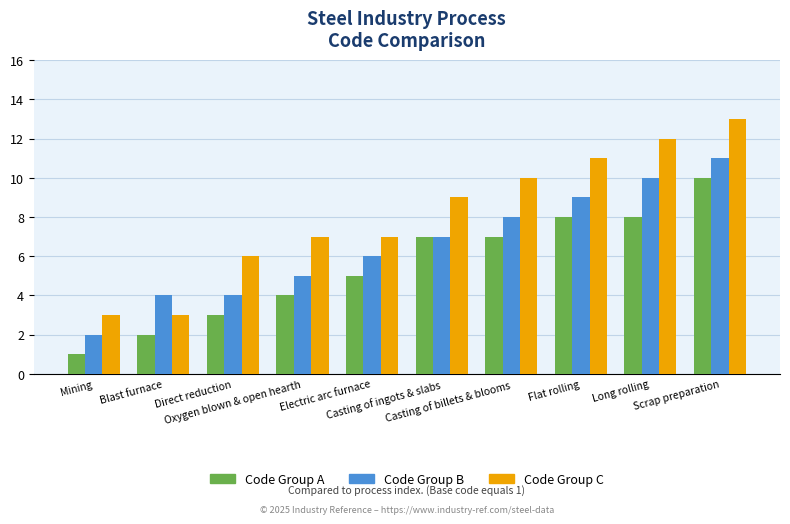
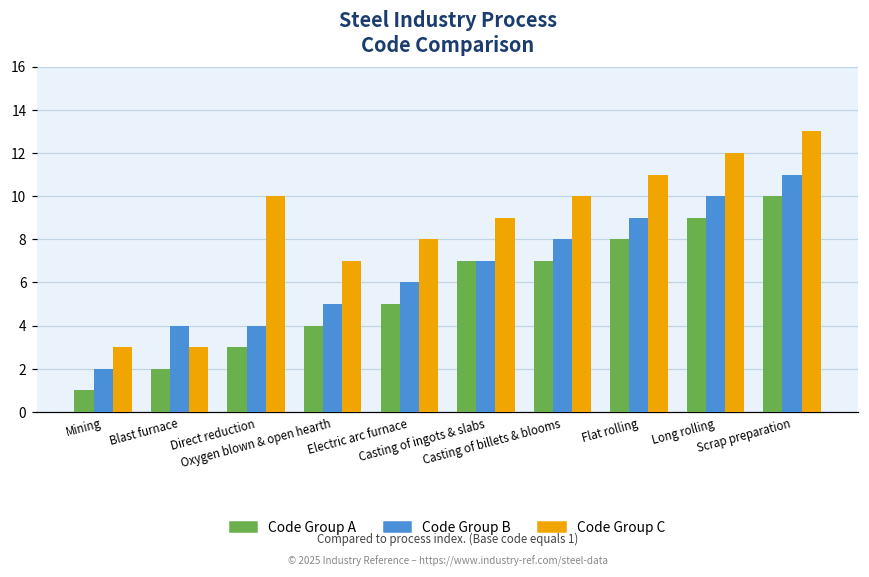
  {
    "Code Group A": {
      "Mining": 1,
      "Blast furnace": 2,
      "Direct reduction": 3,
      "Oxygen blown & open hearth": 4,
      "Electric arc furnace": 5,
      "Casting of ingots & slabs": 7,
      "Casting of billets & blooms": 7,
      "Flat rolling": 8,
-     "Long rolling": 8,
+     "Long rolling": 9,
      "Scrap preparation": 10
    },
    "Code Group B": {
      "Mining": 2,
      "Blast furnace": 4,
      "Direct reduction": 4,
      "Oxygen blown & open hearth": 5,
      "Electric arc furnace": 6,
      "Casting of ingots & slabs": 7,
      "Casting of billets & blooms": 8,
      "Flat rolling": 9,
      "Long rolling": 10,
      "Scrap preparation": 11
    },
    "Code Group C": {
      "Mining": 3,
      "Blast furnace": 3,
-     "Direct reduction": 6,
+     "Direct reduction": 10,
      "Oxygen blown & open hearth": 7,
-     "Electric arc furnace": 7,
+     "Electric arc furnace": 8,
      "Casting of ingots & slabs": 9,
      "Casting of billets & blooms": 10,
      "Flat rolling": 11,
      "Long rolling": 12,
      "Scrap preparation": 13
    }
  }
